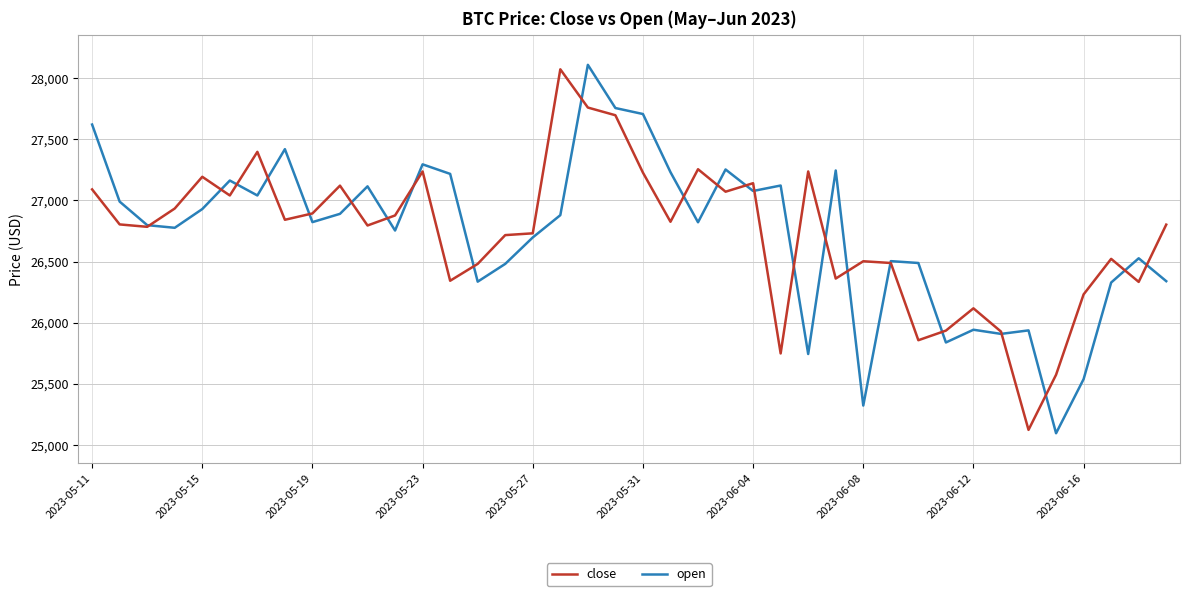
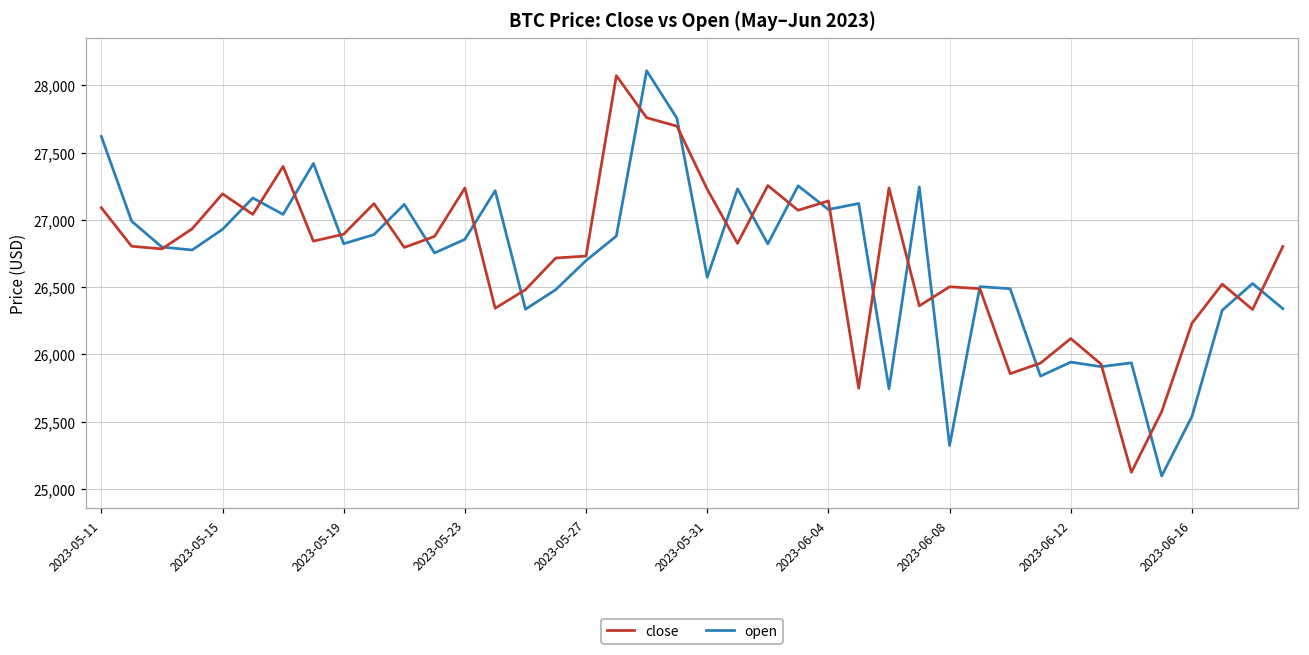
  {
    "close": {
      "2023-05-11": "27,090",
      "2023-05-15": "27,190",
      "2023-05-19": "26,890",
      "2023-05-23": "27,240",
      "2023-05-27": "26,730",
      "2023-05-31": "27,230",
      "2023-06-04": "27,140",
      "2023-06-08": "26,500",
      "2023-06-12": "26,120",
      "2023-06-16": "26,230"
    },
    "open": {
      "2023-05-11": "27,620",
      "2023-05-15": "26,930",
      "2023-05-19": "26,820",
-     "2023-05-23": "27,290",
+     "2023-05-23": "26,860",
      "2023-05-27": "26,700",
-     "2023-05-31": "27,710",
+     "2023-05-31": "26,570",
      "2023-06-04": "27,080",
      "2023-06-08": "25,320",
      "2023-06-12": "25,940",
      "2023-06-16": "25,540"
    }
  }
